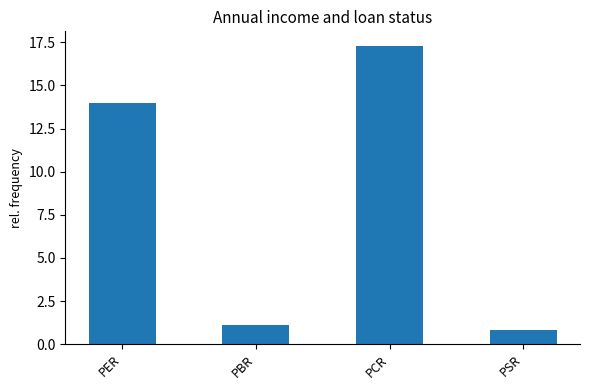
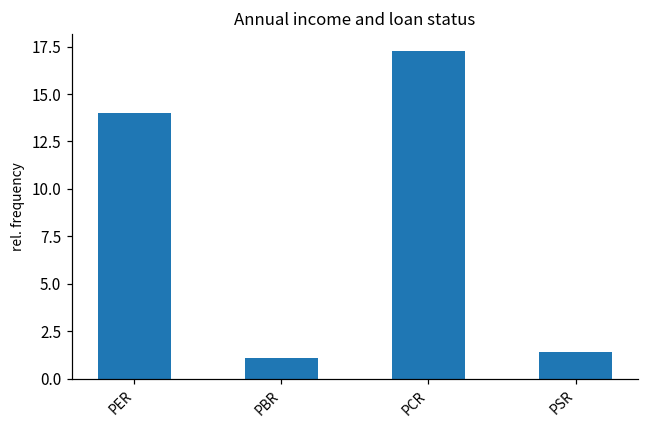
  {
    "PER": 14.0,
    "PBR": 1.1,
    "PCR": 17.3,
-   "PSR": 0.8
+   "PSR": 1.4
  }
